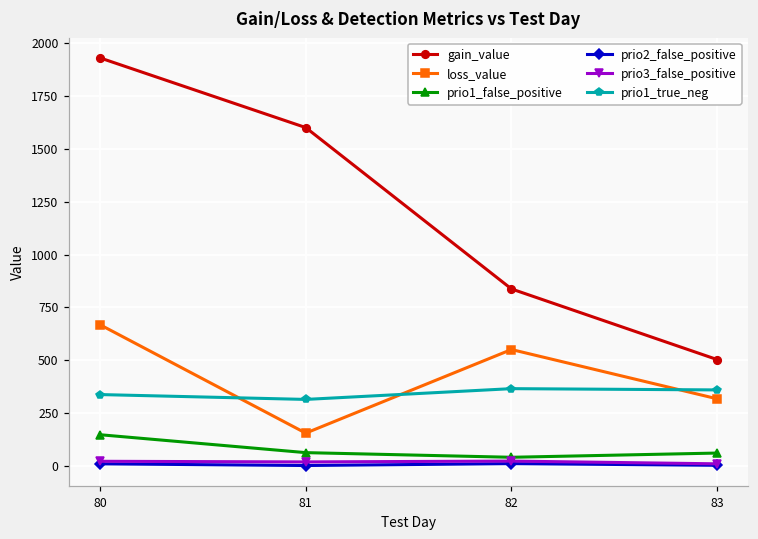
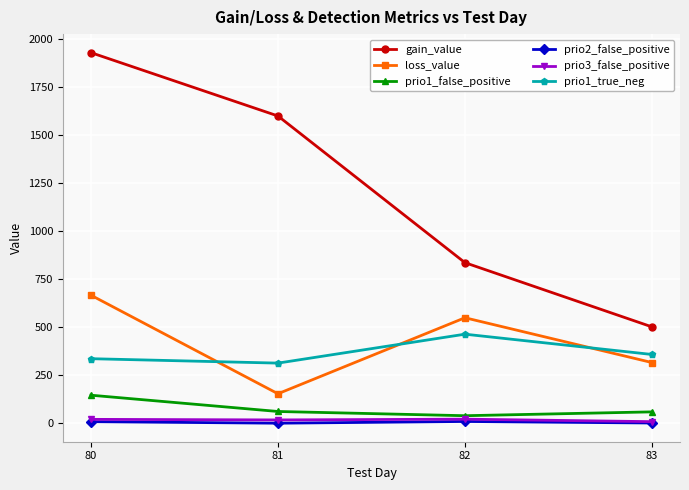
  {
    "gain_value": {
      "80": 1930,
      "81": 1600,
      "82": 840,
      "83": 500
    },
    "loss_value": {
      "80": 670,
      "81": 150,
      "82": 550,
      "83": 320
    },
    "prio1_false_positive": {
      "80": 150,
      "81": 60,
      "82": 40,
      "83": 60
    },
    "prio2_false_positive": {
      "81": 0
    },
    "prio3_false_positive": {
      "81": 20
    },
    "prio1_true_neg": {
      "80": 340,
      "81": 310,
-     "82": 370,
+     "82": 460,
      "83": 360
    }
  }
